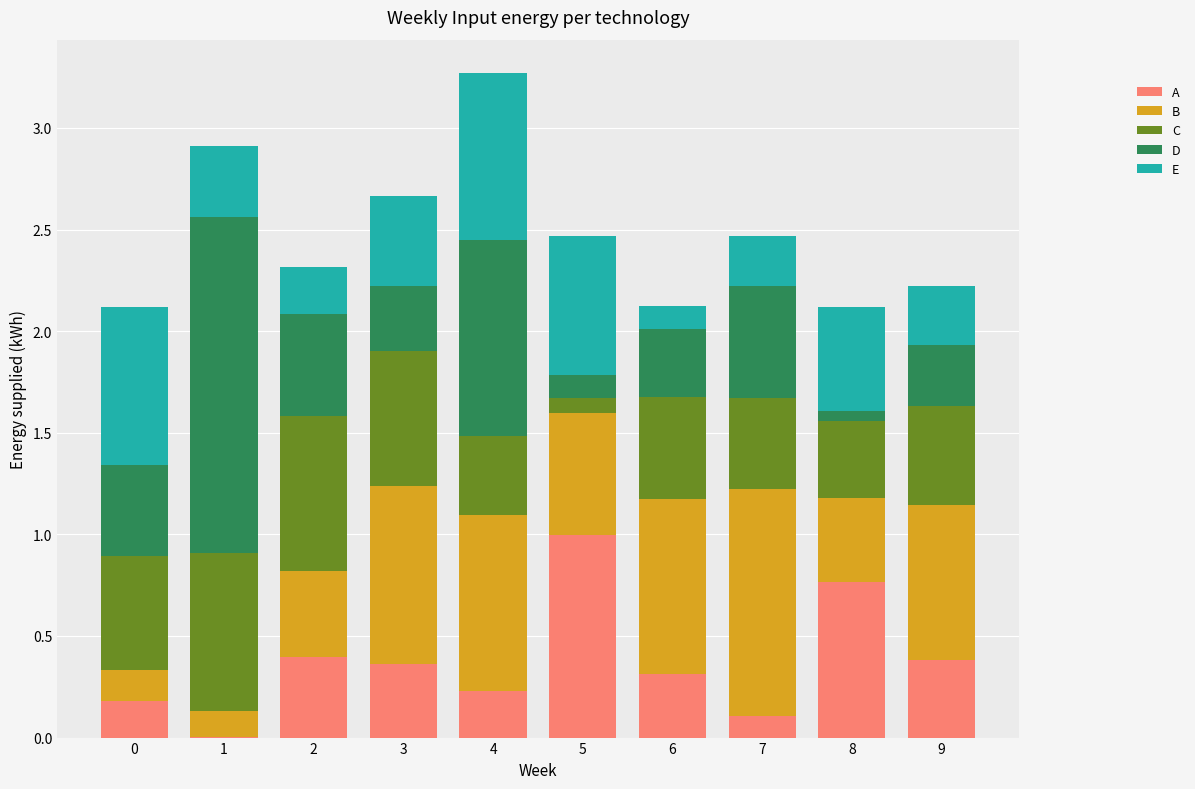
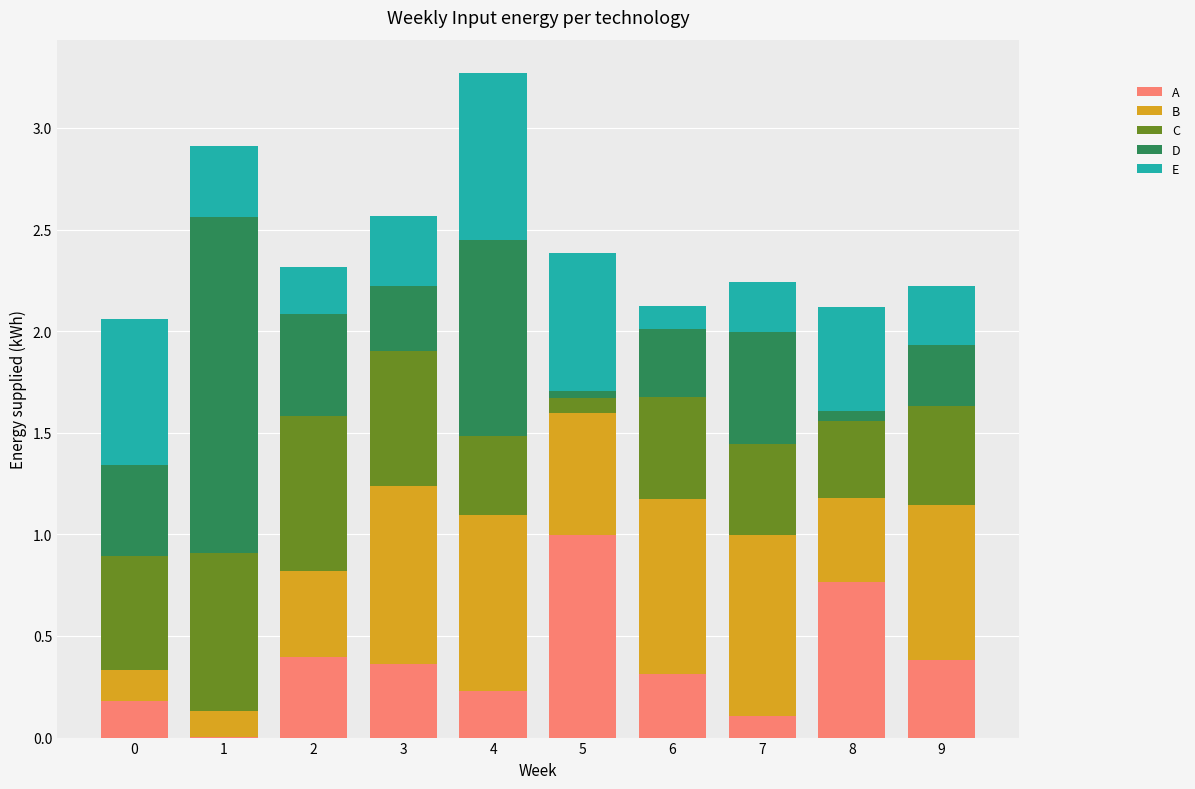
  {
    "A": {
      "0": 0.18,
      "2": 0.39,
      "3": 0.36,
      "4": 0.23,
      "5": 1.00,
      "6": 0.31,
      "7": 0.11,
      "8": 0.76,
      "9": 0.38
    },
    "B": {
      "0": 0.15,
      "1": 0.13,
      "2": 0.42,
      "3": 0.88,
      "4": 0.86,
      "5": 0.60,
      "6": 0.86,
-     "7": 1.12,
+     "7": 0.89,
      "8": 0.42,
      "9": 0.76
    },
    "C": {
      "0": 0.56,
      "1": 0.78,
      "2": 0.76,
      "3": 0.66,
      "4": 0.39,
      "5": 0.07,
      "6": 0.50,
      "7": 0.45,
      "8": 0.38,
      "9": 0.48
    },
    "D": {
      "0": 0.45,
      "1": 1.66,
      "2": 0.50,
      "3": 0.32,
      "4": 0.96,
-     "5": 0.11,
+     "5": 0.03,
      "6": 0.33,
      "7": 0.55,
      "8": 0.05,
      "9": 0.30
    },
    "E": {
-     "0": 0.78,
+     "0": 0.72,
      "1": 0.35,
      "2": 0.23,
-     "3": 0.44,
+     "3": 0.34,
      "4": 0.82,
      "5": 0.68,
      "6": 0.11,
      "7": 0.25,
      "8": 0.51,
      "9": 0.29
    }
  }
